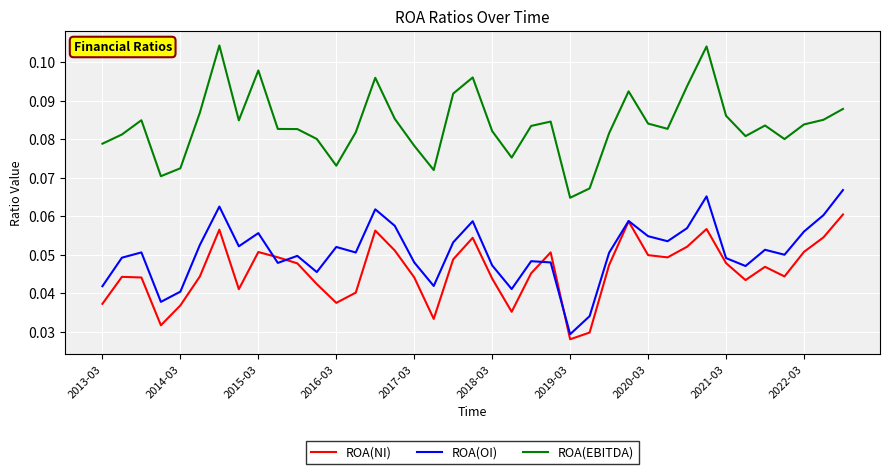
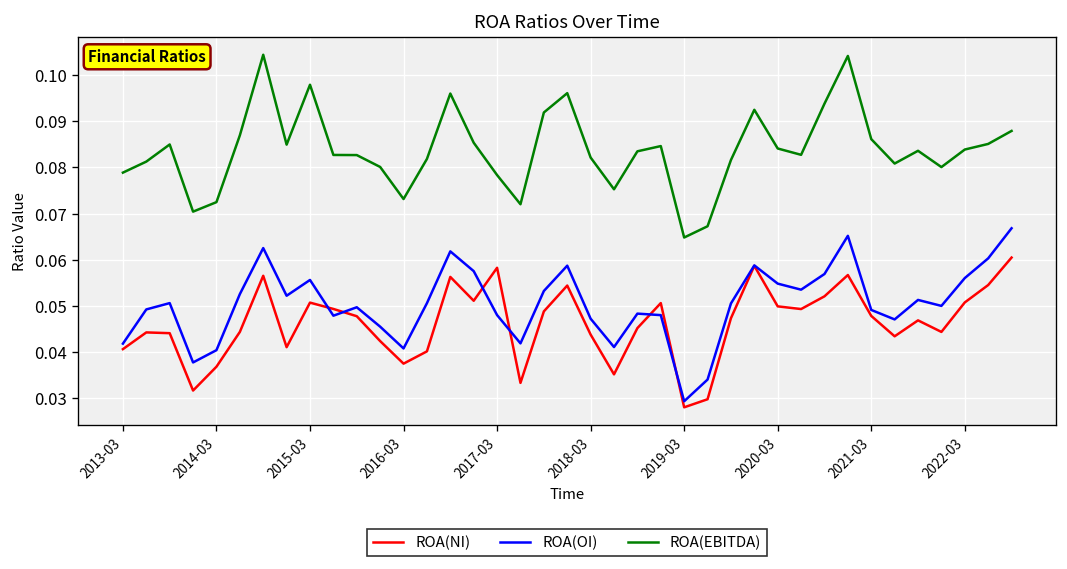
  {
    "ROA(NI)": {
-     "2013-03": 0.037,
+     "2013-03": 0.041,
      "2014-03": 0.037,
      "2015-03": 0.051,
      "2016-03": 0.038,
-     "2017-03": 0.044,
+     "2017-03": 0.058,
      "2018-03": 0.044,
      "2019-03": 0.028,
      "2020-03": 0.050,
      "2021-03": 0.048,
      "2022-03": 0.051
    },
    "ROA(OI)": {
      "2013-03": 0.042,
      "2014-03": 0.040,
      "2015-03": 0.056,
-     "2016-03": 0.052,
+     "2016-03": 0.041,
      "2017-03": 0.048,
      "2018-03": 0.047,
      "2019-03": 0.029,
      "2020-03": 0.055,
      "2021-03": 0.049,
      "2022-03": 0.056
    },
    "ROA(EBITDA)": {
      "2013-03": 0.079,
      "2014-03": 0.072,
      "2015-03": 0.098,
      "2016-03": 0.073,
      "2017-03": 0.078,
      "2018-03": 0.082,
      "2019-03": 0.065,
      "2020-03": 0.084,
      "2021-03": 0.086,
      "2022-03": 0.084
    }
  }
